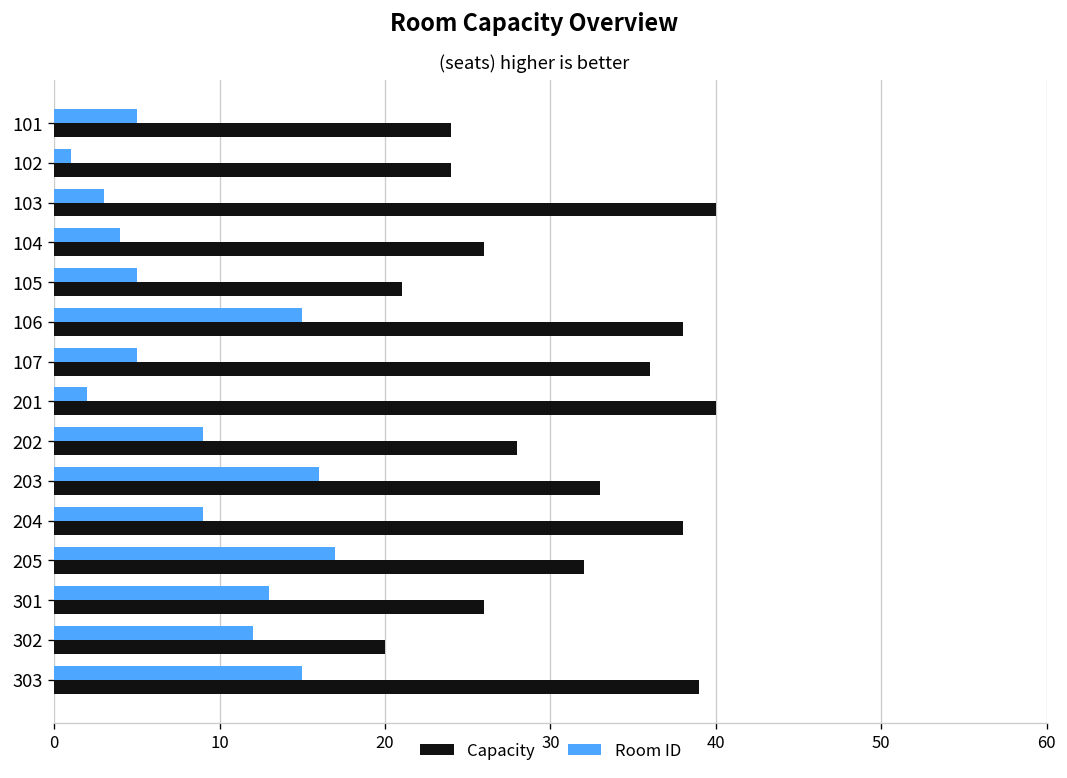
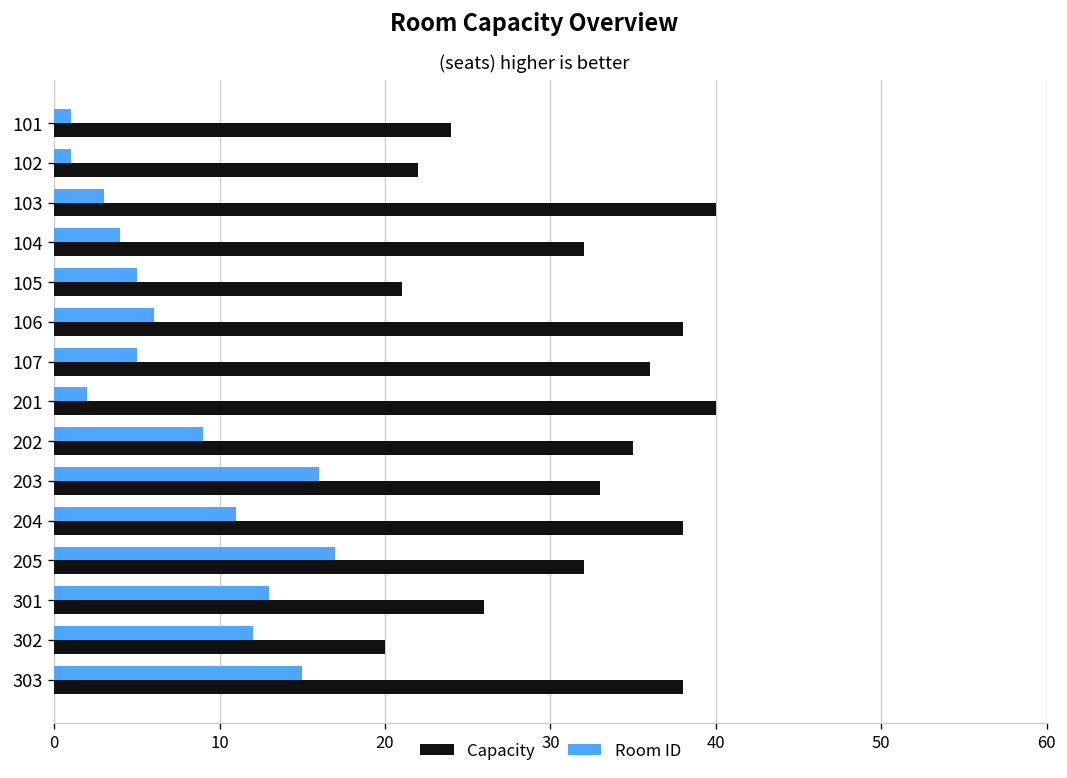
  {
    "Capacity": {
      "101": 24,
-     "102": 24,
+     "102": 22,
      "103": 40,
-     "104": 26,
+     "104": 32,
      "105": 21,
      "106": 38,
      "107": 36,
      "201": 40,
-     "202": 28,
+     "202": 35,
      "203": 33,
      "204": 38,
      "205": 32,
      "301": 26,
      "302": 20,
-     "303": 39
+     "303": 38
    },
    "Room ID": {
-     "101": 5,
+     "101": 1,
      "102": 1,
      "103": 3,
      "104": 4,
      "105": 5,
-     "106": 15,
+     "106": 6,
      "107": 5,
      "201": 2,
      "202": 9,
      "203": 16,
-     "204": 9,
+     "204": 11,
      "205": 17,
      "301": 13,
      "302": 12,
      "303": 15
    }
  }
